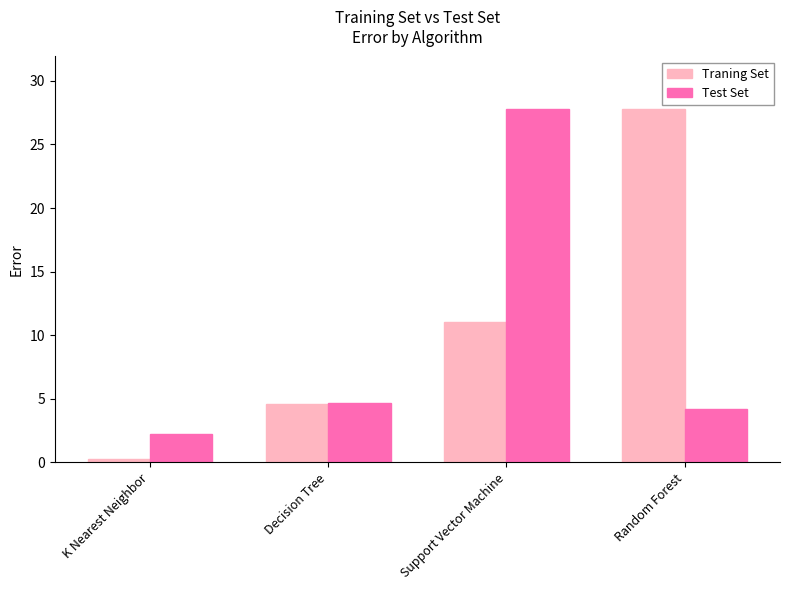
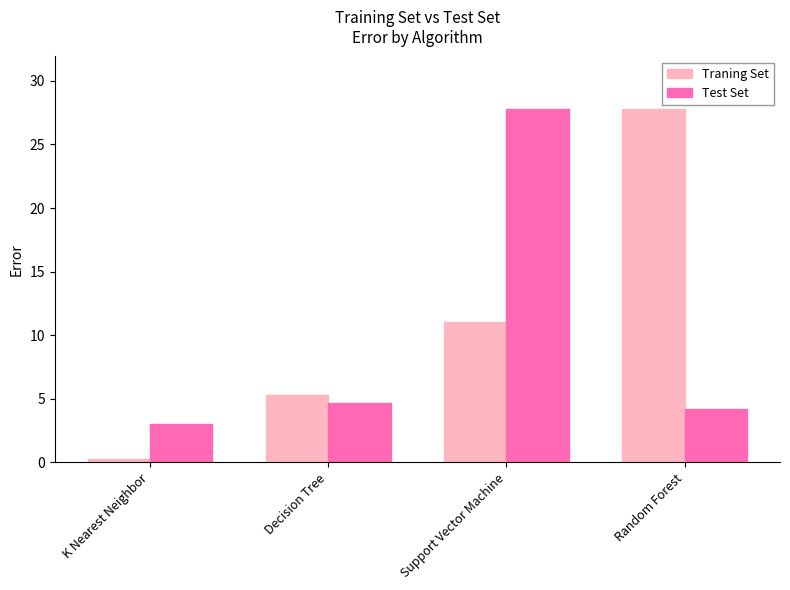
  {
    "Traning Set": {
      "K Nearest Neighbor": 0.3,
-     "Decision Tree": 4.6,
+     "Decision Tree": 5.3,
      "Support Vector Machine": 11.0,
      "Random Forest": 27.8
    },
    "Test Set": {
-     "K Nearest Neighbor": 2.2,
+     "K Nearest Neighbor": 3.0,
      "Decision Tree": 4.6,
      "Support Vector Machine": 27.8,
      "Random Forest": 4.2
    }
  }
